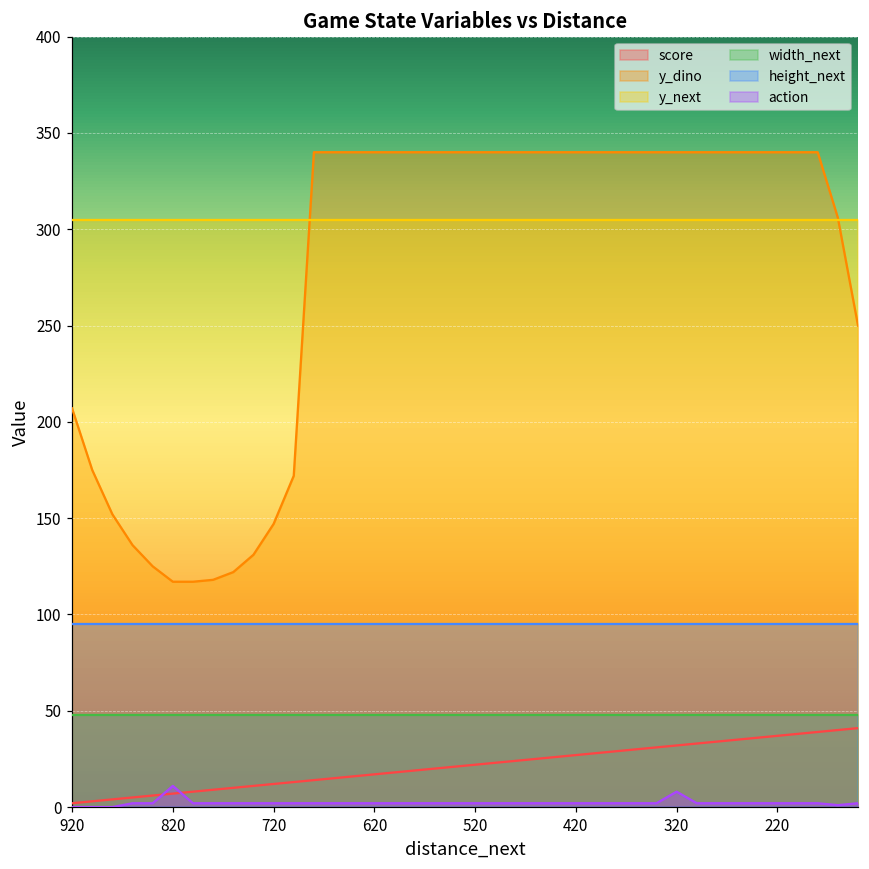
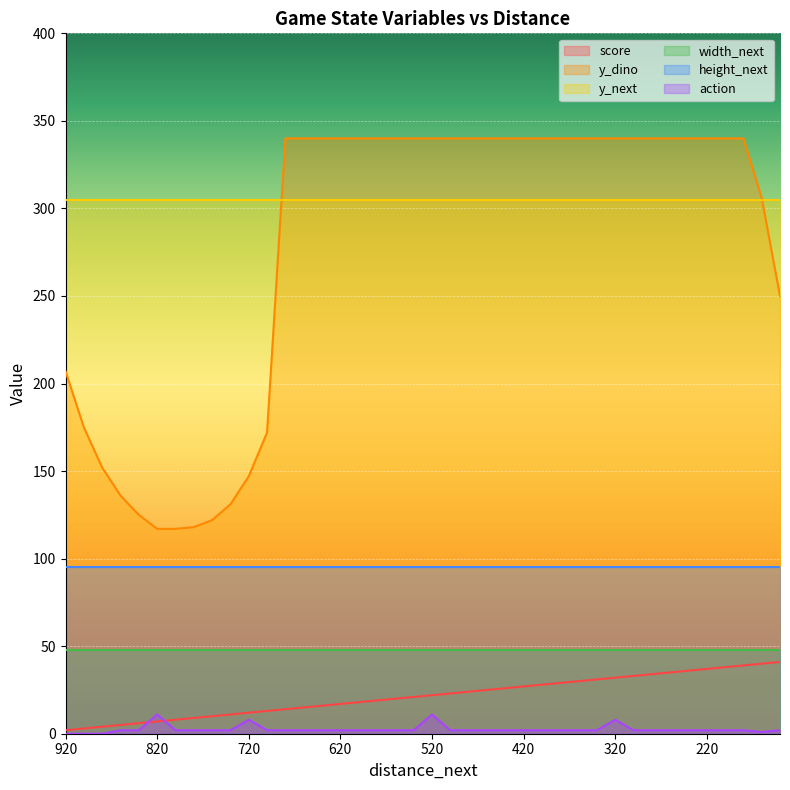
  {
    "width_next": {
      "920": 48,
      "820": 48,
      "720": 48,
      "620": 48,
      "520": 48,
      "420": 48,
      "320": 48,
      "220": 48
    },
    "height_next": {
      "920": 95,
      "820": 95,
      "720": 95,
      "620": 95,
      "520": 95,
      "420": 95,
      "320": 95,
      "220": 95
    },
    "action": {
      "920": 0,
      "820": 11,
-     "720": 2,
+     "720": 8,
      "620": 2,
-     "520": 2,
+     "520": 11,
      "420": 2,
      "320": 8,
      "220": 2
    }
  }
